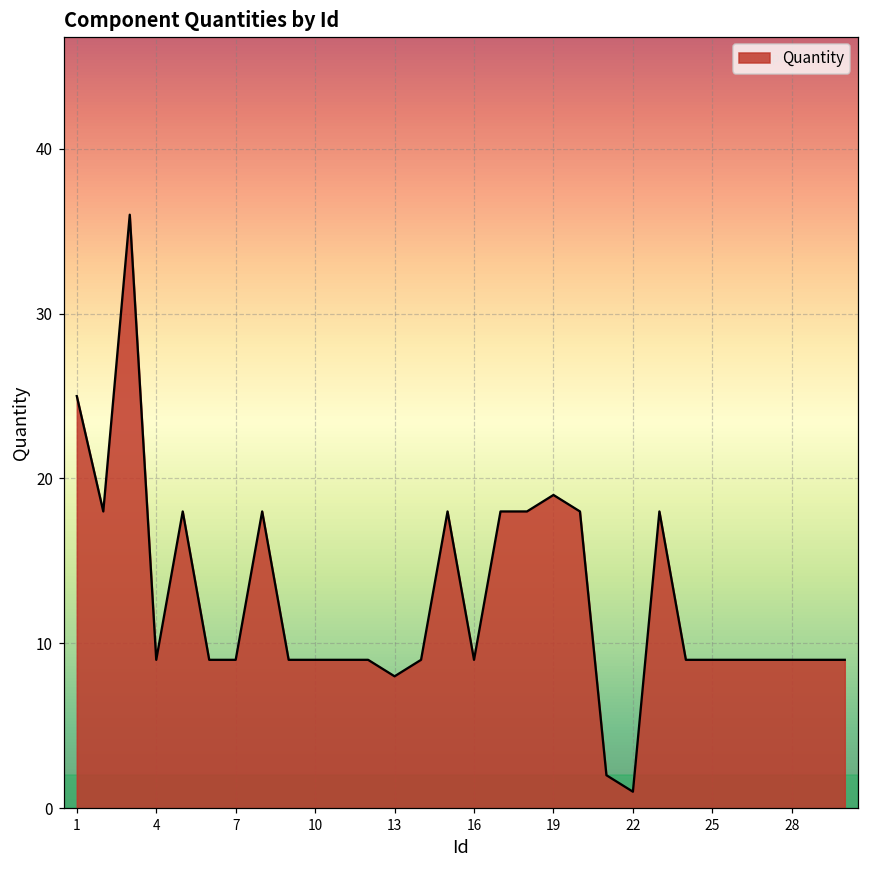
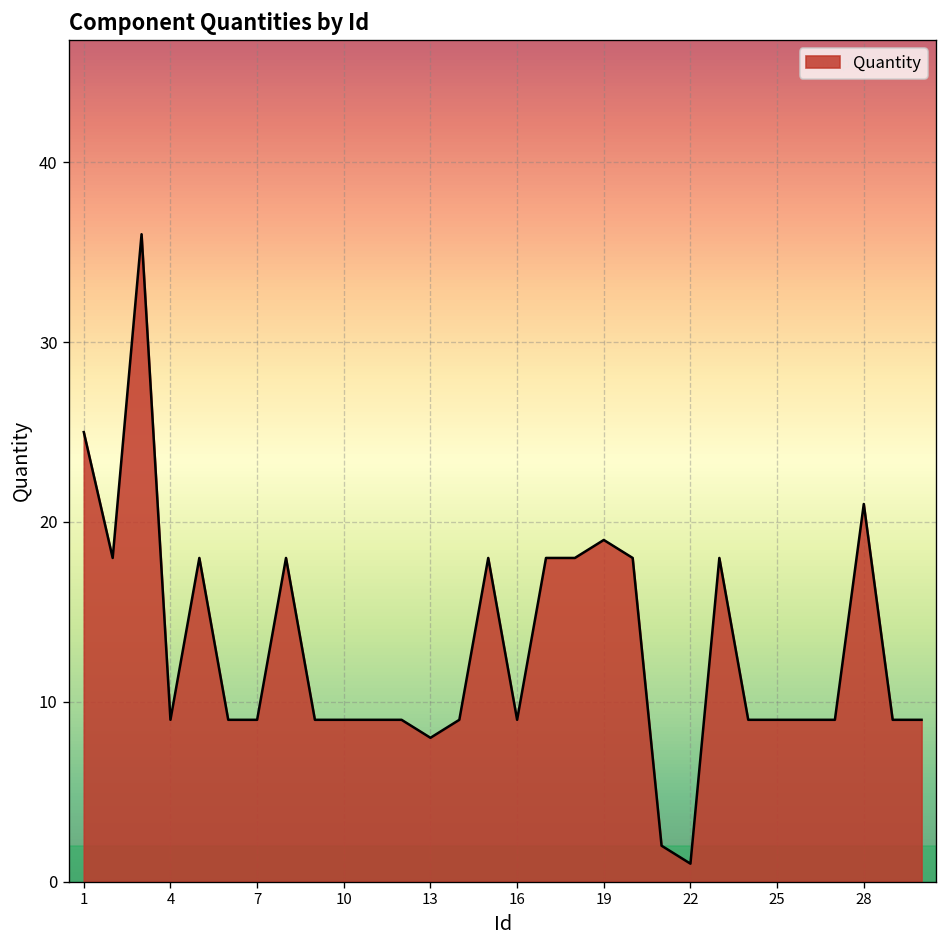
  {
    "1": 25,
    "4": 9,
    "7": 9,
    "10": 9,
    "13": 8,
    "16": 9,
    "19": 19,
    "25": 9,
-   "28": 9
+   "28": 21
  }
